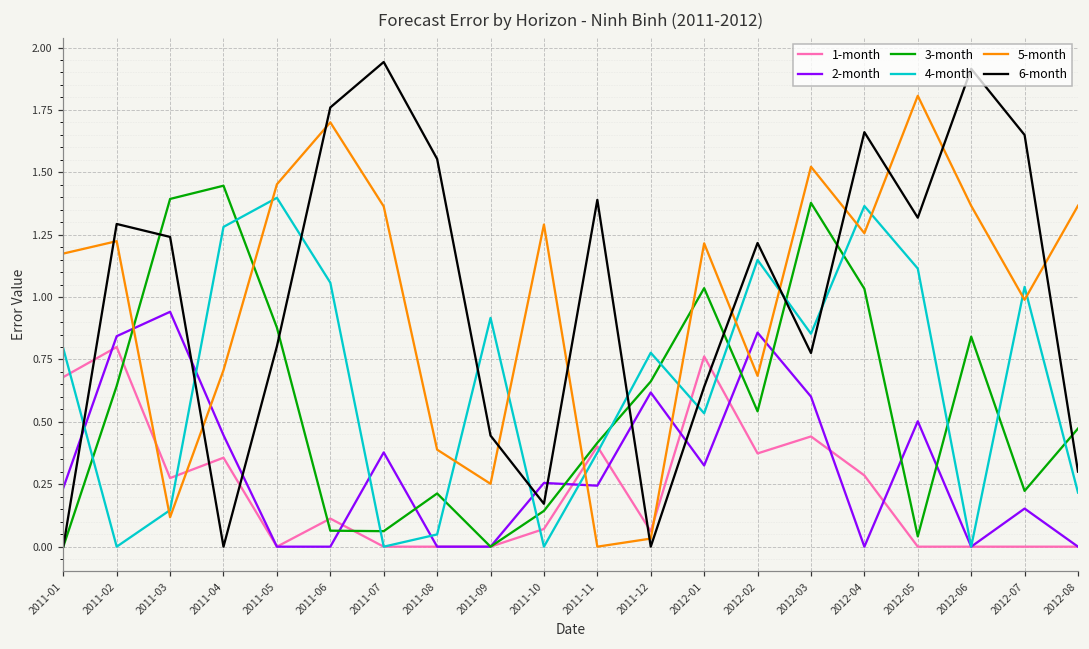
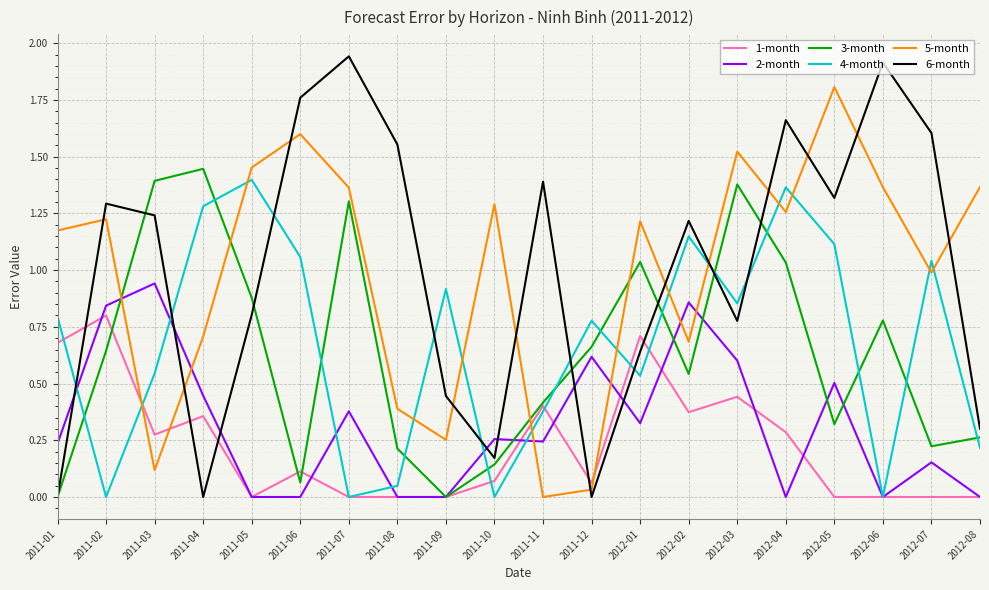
  {
    "1-month": {
      "2011-01": 0.68,
      "2011-02": 0.80,
      "2011-03": 0.27,
      "2011-04": 0.36,
      "2011-06": 0.11,
      "2011-10": 0.07,
      "2011-11": 0.40,
      "2011-12": 0.06,
-     "2012-01": 0.76,
+     "2012-01": 0.71,
      "2012-02": 0.37,
      "2012-03": 0.44,
      "2012-04": 0.29,
      "2012-05": 0.00,
      "2012-07": 0.00
    },
    "2-month": {
      "2011-01": 0.24,
      "2011-02": 0.84,
      "2011-03": 0.94,
      "2011-04": 0.45,
      "2011-06": 0.00,
      "2011-07": 0.38,
      "2011-10": 0.26,
      "2011-11": 0.24,
      "2011-12": 0.62,
      "2012-01": 0.33,
      "2012-02": 0.86,
      "2012-03": 0.60,
      "2012-04": 0.00,
      "2012-05": 0.50,
      "2012-07": 0.15
    },
    "3-month": {
      "2011-02": 0.64,
      "2011-03": 1.39,
      "2011-04": 1.45,
      "2011-05": 0.88,
      "2011-06": 0.06,
-     "2011-07": 0.06,
+     "2011-07": 1.30,
      "2011-08": 0.21,
      "2011-10": 0.14,
      "2011-11": 0.42,
      "2011-12": 0.66,
      "2012-01": 1.04,
      "2012-02": 0.54,
      "2012-03": 1.38,
      "2012-04": 1.03,
-     "2012-05": 0.04,
-     "2012-06": 0.84,
+     "2012-05": 0.32,
+     "2012-06": 0.78,
      "2012-07": 0.22,
-     "2012-08": 0.47
+     "2012-08": 0.26
    },
    "4-month": {
      "2011-01": 0.79,
      "2011-02": 0.00,
-     "2011-03": 0.15,
+     "2011-03": 0.54,
      "2011-04": 1.28,
      "2011-05": 1.40,
      "2011-06": 1.06,
      "2011-08": 0.05,
      "2011-09": 0.92,
      "2011-10": 0.00,
      "2011-11": 0.38,
      "2011-12": 0.78,
      "2012-01": 0.53,
      "2012-02": 1.15,
      "2012-03": 0.85,
      "2012-04": 1.36,
      "2012-05": 1.11,
      "2012-07": 1.04,
      "2012-08": 0.22
    },
    "5-month": {
      "2011-01": 1.17,
      "2011-02": 1.22,
      "2011-03": 0.12,
      "2011-04": 0.71,
      "2011-05": 1.45,
-     "2011-06": 1.70,
+     "2011-06": 1.60,
      "2011-07": 1.36,
      "2011-08": 0.39,
      "2011-09": 0.25,
      "2011-10": 1.29,
      "2011-11": 0.00,
      "2011-12": 0.03,
      "2012-01": 1.22,
      "2012-02": 0.68,
      "2012-03": 1.52,
      "2012-04": 1.26,
      "2012-05": 1.81,
      "2012-06": 1.37,
      "2012-07": 0.99,
      "2012-08": 1.37
    },
    "6-month": {
      "2011-02": 1.29,
      "2011-03": 1.24,
      "2011-04": 0.00,
      "2011-05": 0.80,
      "2011-06": 1.76,
      "2011-07": 1.94,
      "2011-08": 1.55,
      "2011-09": 0.45,
      "2011-10": 0.17,
      "2011-11": 1.39,
      "2011-12": 0.00,
      "2012-01": 0.64,
      "2012-02": 1.22,
      "2012-03": 0.78,
      "2012-04": 1.66,
      "2012-05": 1.32,
-     "2012-07": 1.65,
+     "2012-07": 1.60,
      "2012-08": 0.30
    }
  }
